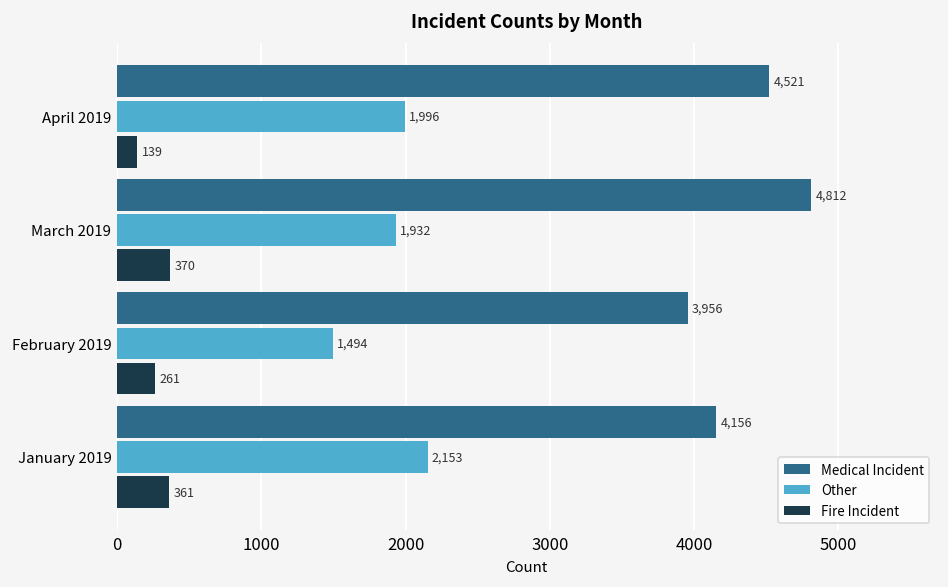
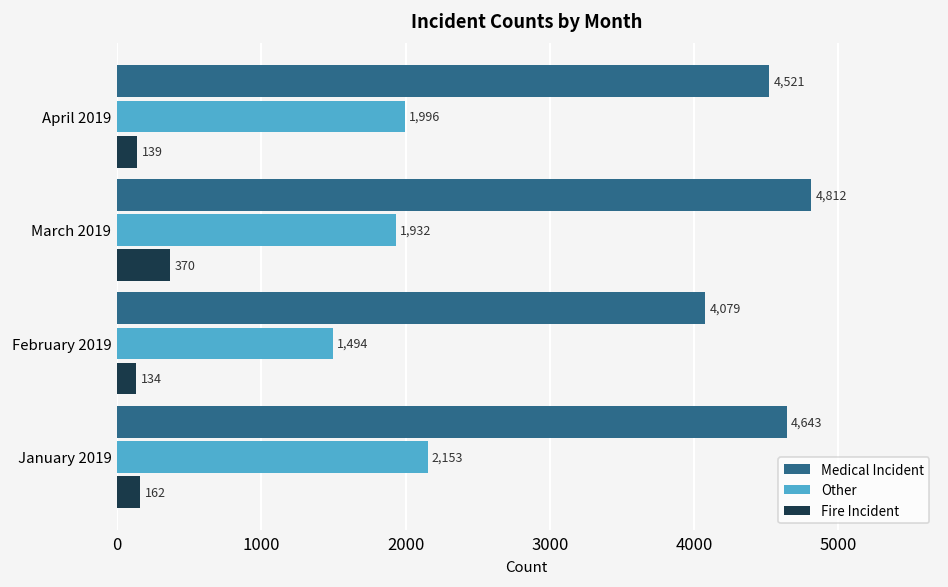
  {
    "Medical Incident": {
      "April 2019": "4,521",
      "March 2019": "4,812",
-     "February 2019": "3,956",
-     "January 2019": "4,156"
+     "February 2019": "4,079",
+     "January 2019": "4,643"
    },
    "Other": {
      "April 2019": "1,996",
      "March 2019": "1,932",
      "February 2019": "1,494",
      "January 2019": "2,153"
    },
    "Fire Incident": {
      "April 2019": "139",
      "March 2019": "370",
-     "February 2019": "261",
-     "January 2019": "361"
+     "February 2019": "134",
+     "January 2019": "162"
    }
  }
